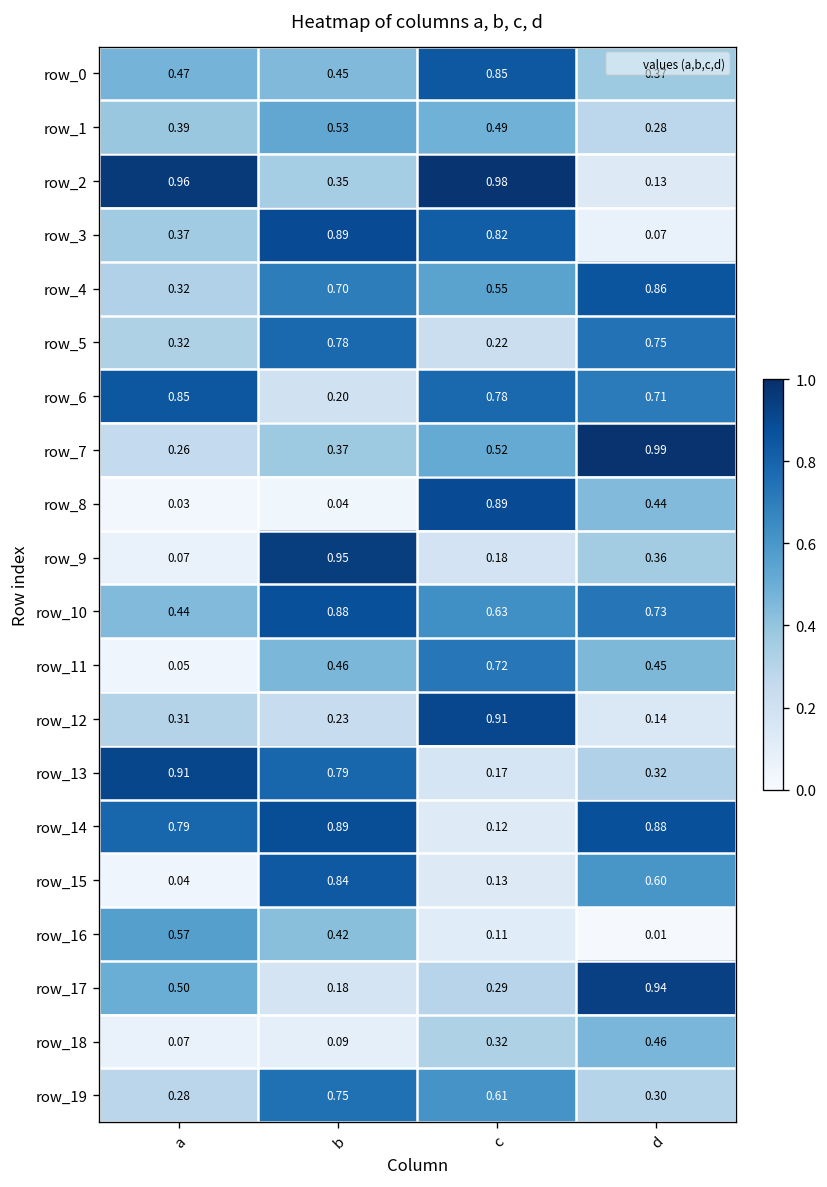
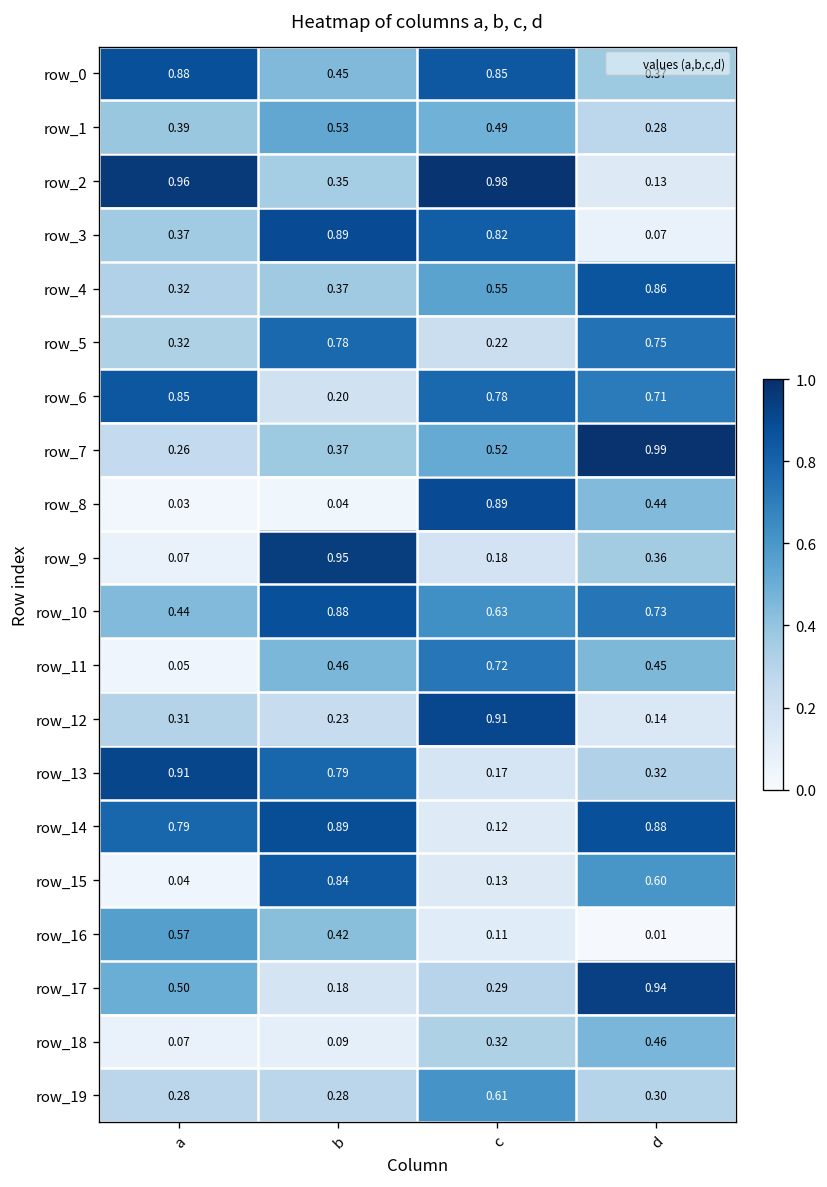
  {
    "row_0": {
-     "a": 0.47,
+     "a": 0.88,
      "b": 0.45,
      "c": 0.85
    },
    "row_1": {
      "a": 0.39,
      "b": 0.53,
      "c": 0.49,
      "d": 0.28
    },
    "row_2": {
      "a": 0.96,
      "b": 0.35,
      "c": 0.98,
      "d": 0.13
    },
    "row_3": {
      "a": 0.37,
      "b": 0.89,
      "c": 0.82,
      "d": 0.07
    },
    "row_4": {
      "a": 0.32,
-     "b": 0.70,
+     "b": 0.37,
      "c": 0.55,
      "d": 0.86
    },
    "row_5": {
      "a": 0.32,
      "b": 0.78,
      "c": 0.22,
      "d": 0.75
    },
    "row_6": {
      "a": 0.85,
      "b": 0.20,
      "c": 0.78,
      "d": 0.71
    },
    "row_7": {
      "a": 0.26,
      "b": 0.37,
      "c": 0.52,
      "d": 0.99
    },
    "row_8": {
      "a": 0.03,
      "b": 0.04,
      "c": 0.89,
      "d": 0.44
    },
    "row_9": {
      "a": 0.07,
      "b": 0.95,
      "c": 0.18,
      "d": 0.36
    },
    "row_10": {
      "a": 0.44,
      "b": 0.88,
      "c": 0.63,
      "d": 0.73
    },
    "row_11": {
      "a": 0.05,
      "b": 0.46,
      "c": 0.72,
      "d": 0.45
    },
    "row_12": {
      "a": 0.31,
      "b": 0.23,
      "c": 0.91,
      "d": 0.14
    },
    "row_13": {
      "a": 0.91,
      "b": 0.79,
      "c": 0.17,
      "d": 0.32
    },
    "row_14": {
      "a": 0.79,
      "b": 0.89,
      "c": 0.12,
      "d": 0.88
    },
    "row_15": {
      "a": 0.04,
      "b": 0.84,
      "c": 0.13,
      "d": 0.60
    },
    "row_16": {
      "a": 0.57,
      "b": 0.42,
      "c": 0.11,
      "d": 0.01
    },
    "row_17": {
      "a": 0.50,
      "b": 0.18,
      "c": 0.29,
      "d": 0.94
    },
    "row_18": {
      "a": 0.07,
      "b": 0.09,
      "c": 0.32,
      "d": 0.46
    },
    "row_19": {
      "a": 0.28,
-     "b": 0.75,
+     "b": 0.28,
      "c": 0.61,
      "d": 0.30
    }
  }
